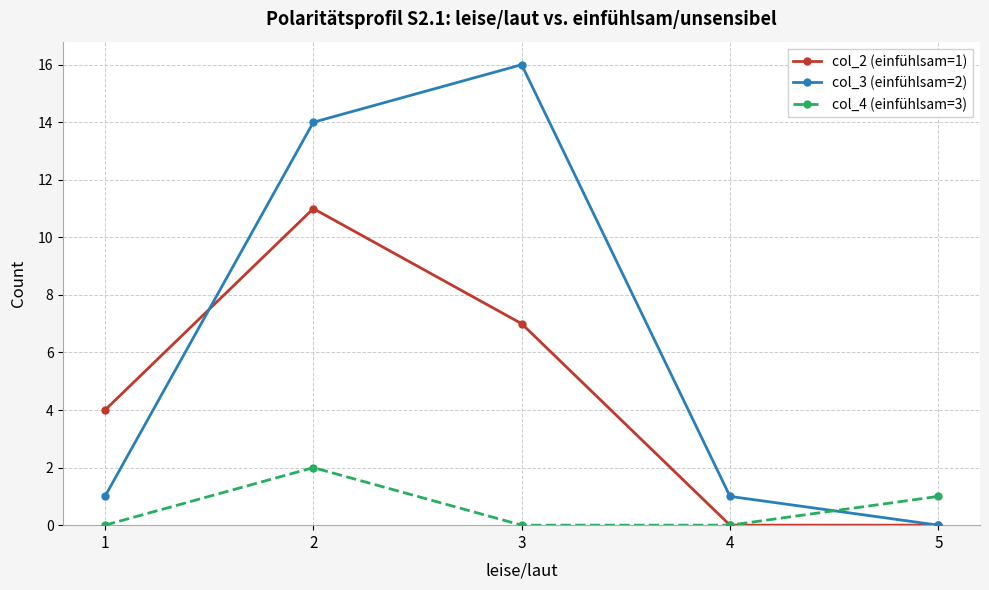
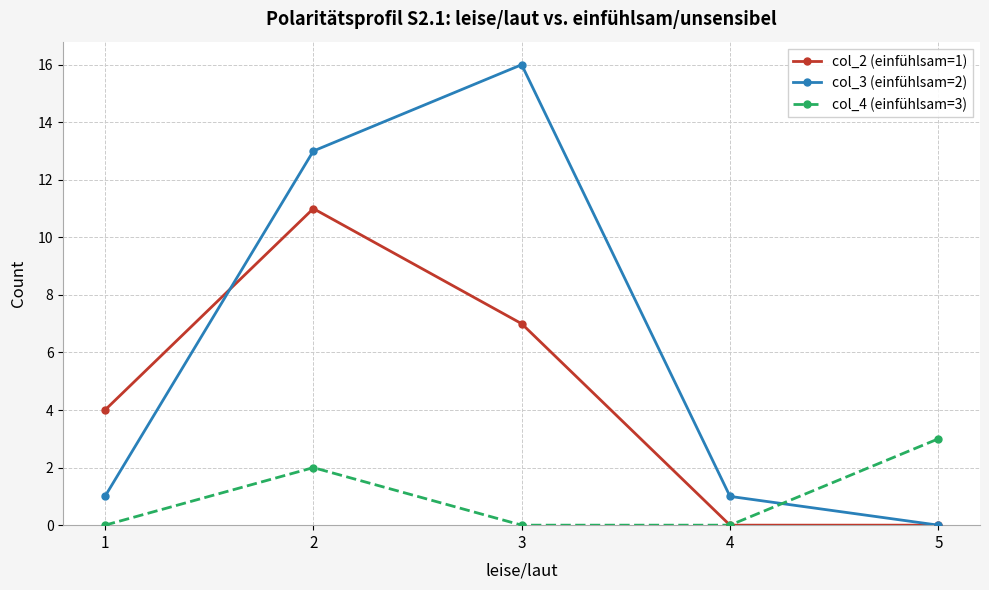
  {
    "col_2 (einfühlsam=1)": {
      "1": 4,
      "2": 11,
      "3": 7
    },
    "col_3 (einfühlsam=2)": {
      "1": 1,
-     "2": 14,
+     "2": 13,
      "3": 16,
      "4": 1
    },
    "col_4 (einfühlsam=3)": {
      "1": 0,
      "2": 2,
      "3": 0,
-     "5": 1
+     "5": 3
    }
  }
